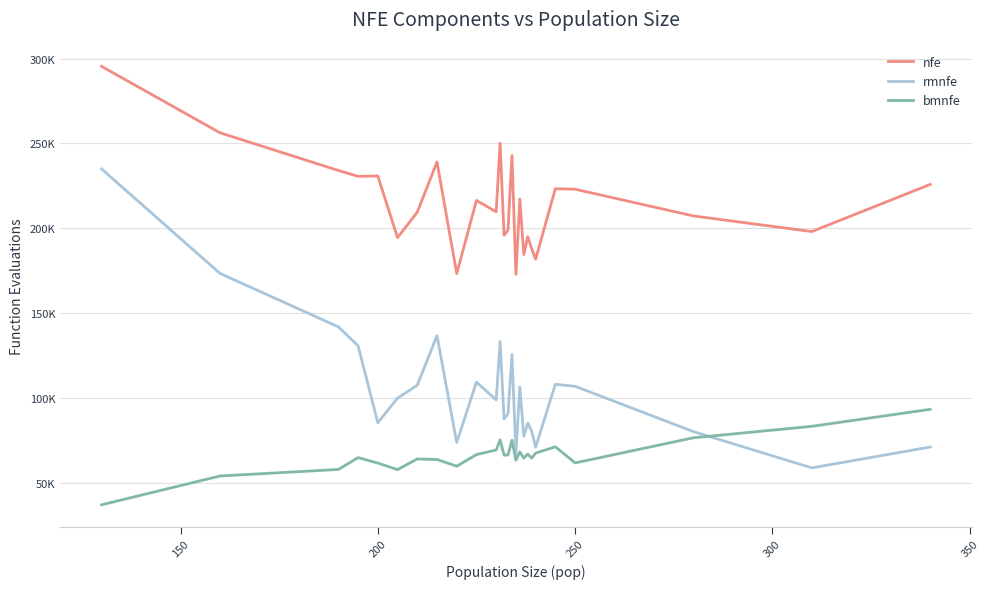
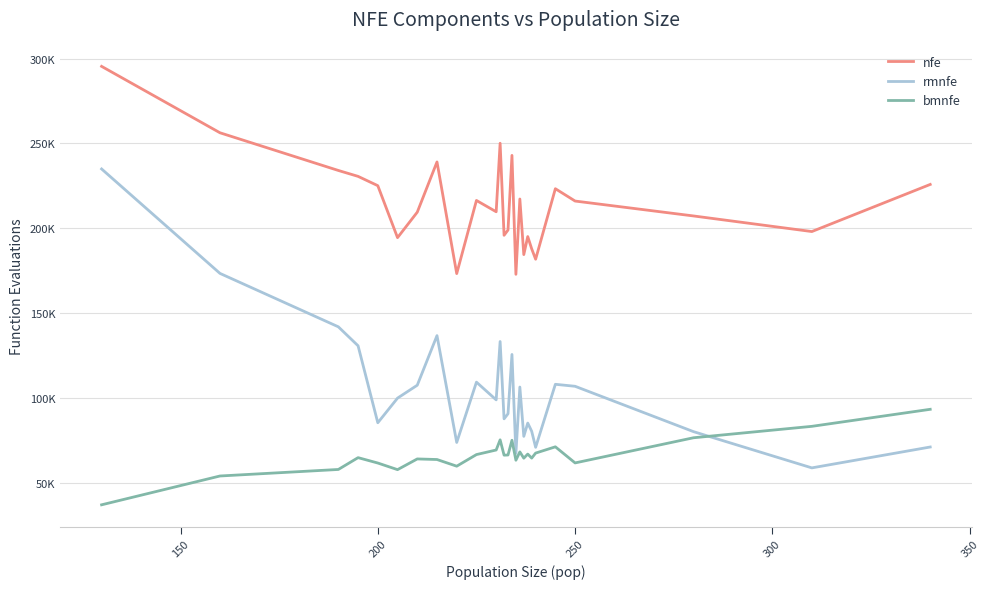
  {
    "nfe": {
-     "200": 231000,
-     "250": 223000
+     "200": 225000,
+     "250": 216000
    },
    "rmnfe": {
      "200": 85000,
      "250": 107000
    },
    "bmnfe": {
      "200": 62000,
      "250": 62000
    }
  }
